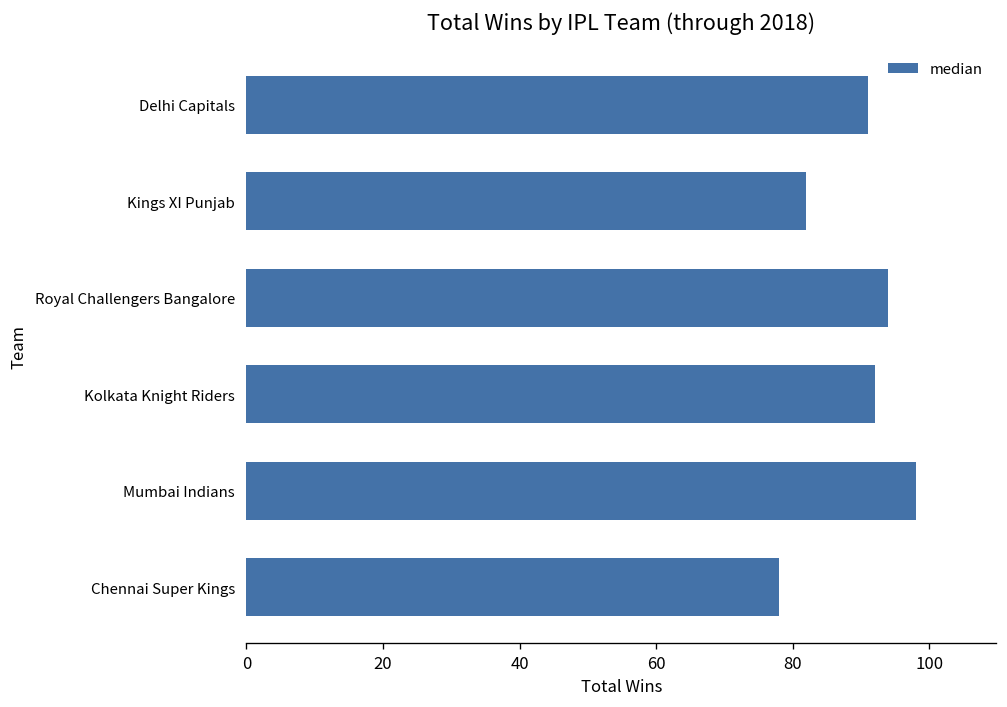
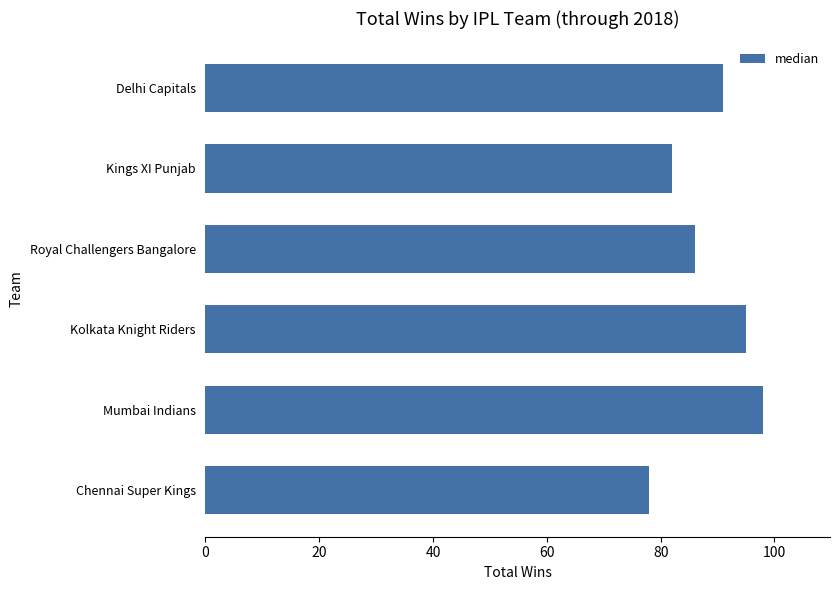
  {
    "Delhi Capitals": 91,
    "Kings XI Punjab": 82,
-   "Royal Challengers Bangalore": 94,
-   "Kolkata Knight Riders": 92,
+   "Royal Challengers Bangalore": 86,
+   "Kolkata Knight Riders": 95,
    "Mumbai Indians": 98,
    "Chennai Super Kings": 78
  }
